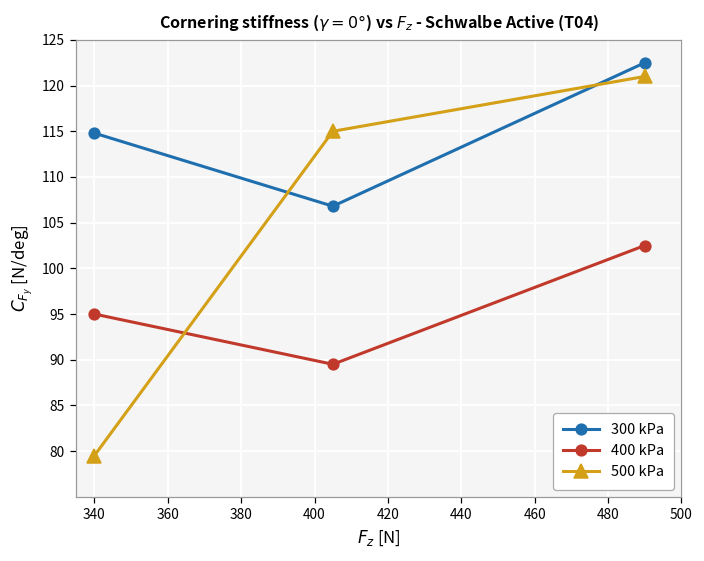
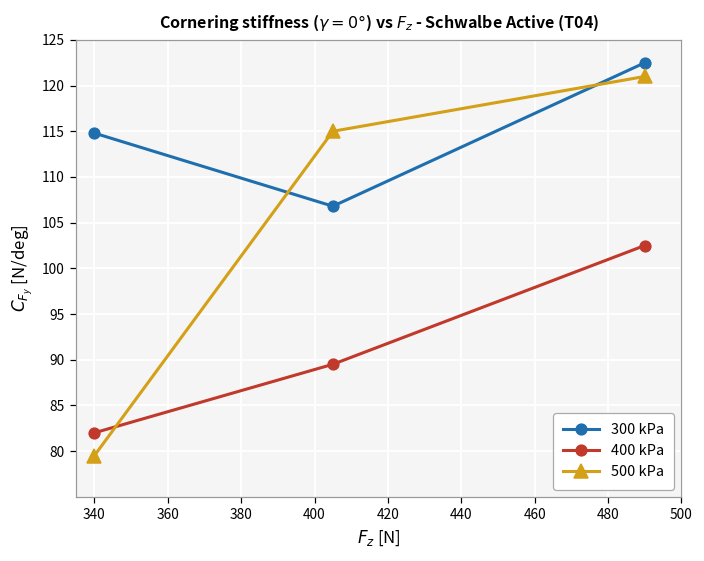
  {
    "300 kPa": {
      "340": 115
    },
    "400 kPa": {
-     "340": 95
+     "340": 82
    },
    "500 kPa": {
      "340": 80
    }
  }
